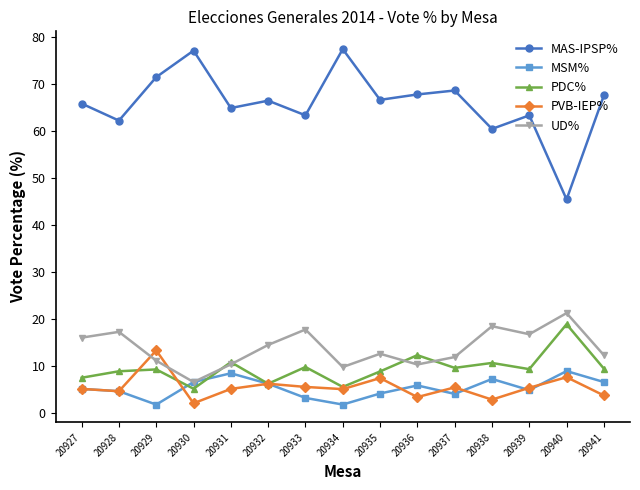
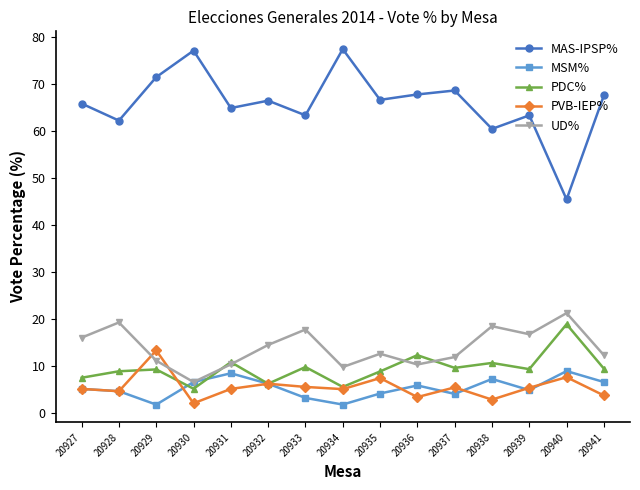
  {
    "PDC%": {
      "20927": 8,
      "20928": 9,
      "20929": 9,
      "20930": 5,
      "20933": 10,
      "20935": 9,
      "20936": 12,
      "20937": 10,
      "20938": 11,
      "20939": 9,
      "20940": 19,
      "20941": 10
    },
    "PVB-IEP%": {
      "20929": 13,
      "20930": 2,
      "20931": 5,
      "20933": 6,
      "20935": 8,
      "20936": 3,
      "20937": 6,
      "20938": 3,
      "20940": 8,
      "20941": 4
    },
    "UD%": {
      "20927": 16,
-     "20928": 17,
+     "20928": 19,
      "20929": 11,
      "20932": 15,
      "20933": 18,
      "20934": 10,
      "20935": 13,
      "20936": 10,
      "20937": 12,
      "20938": 19,
      "20939": 17,
      "20940": 21,
      "20941": 12
    }
  }
